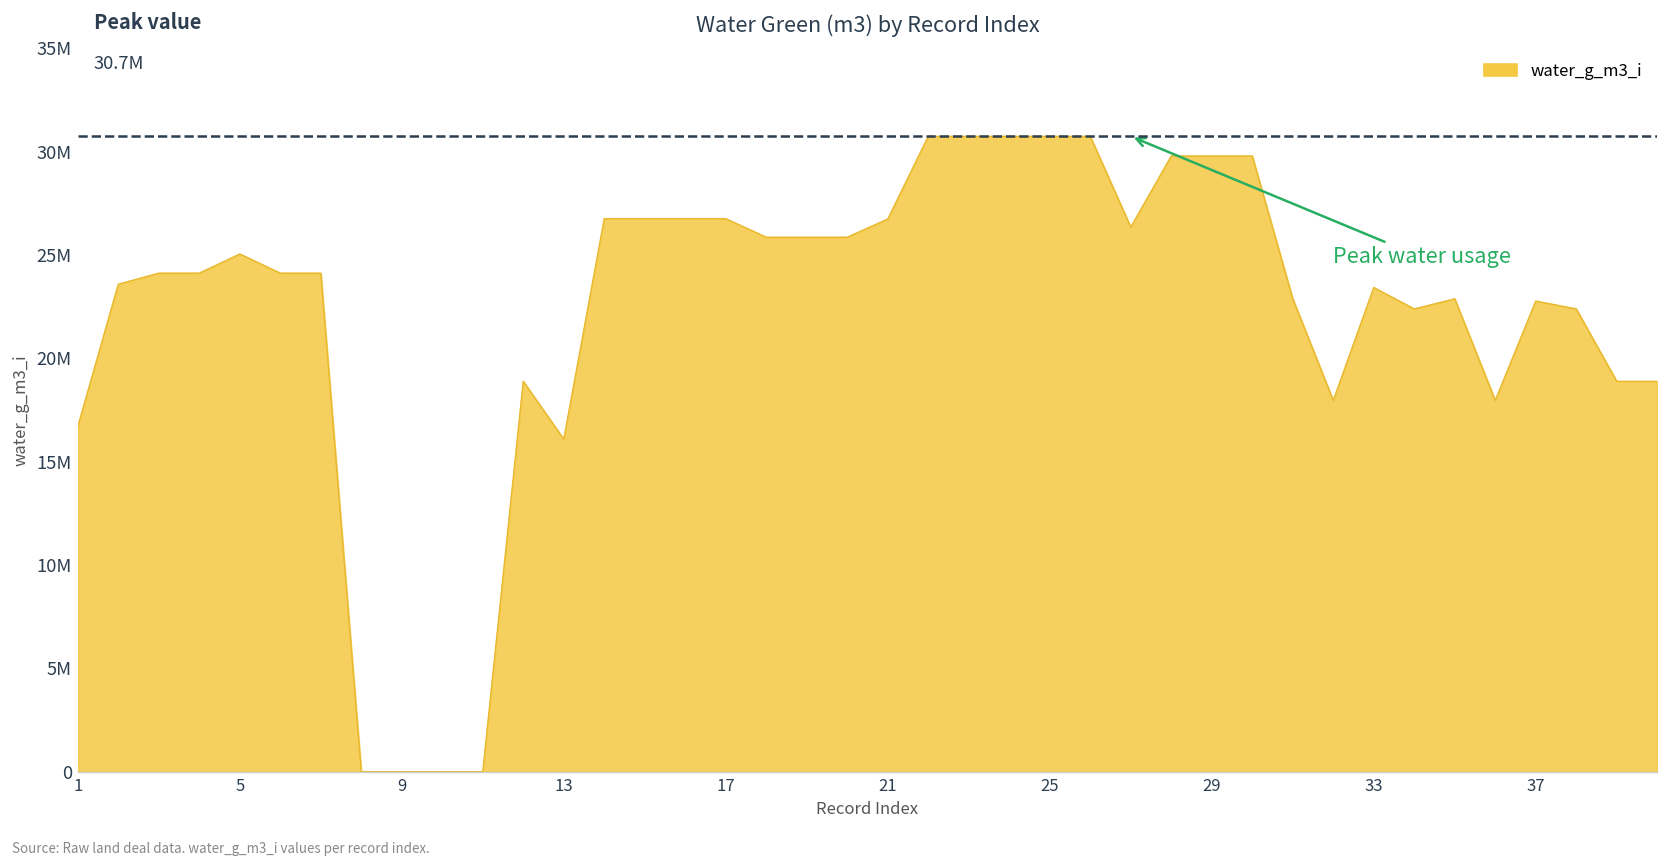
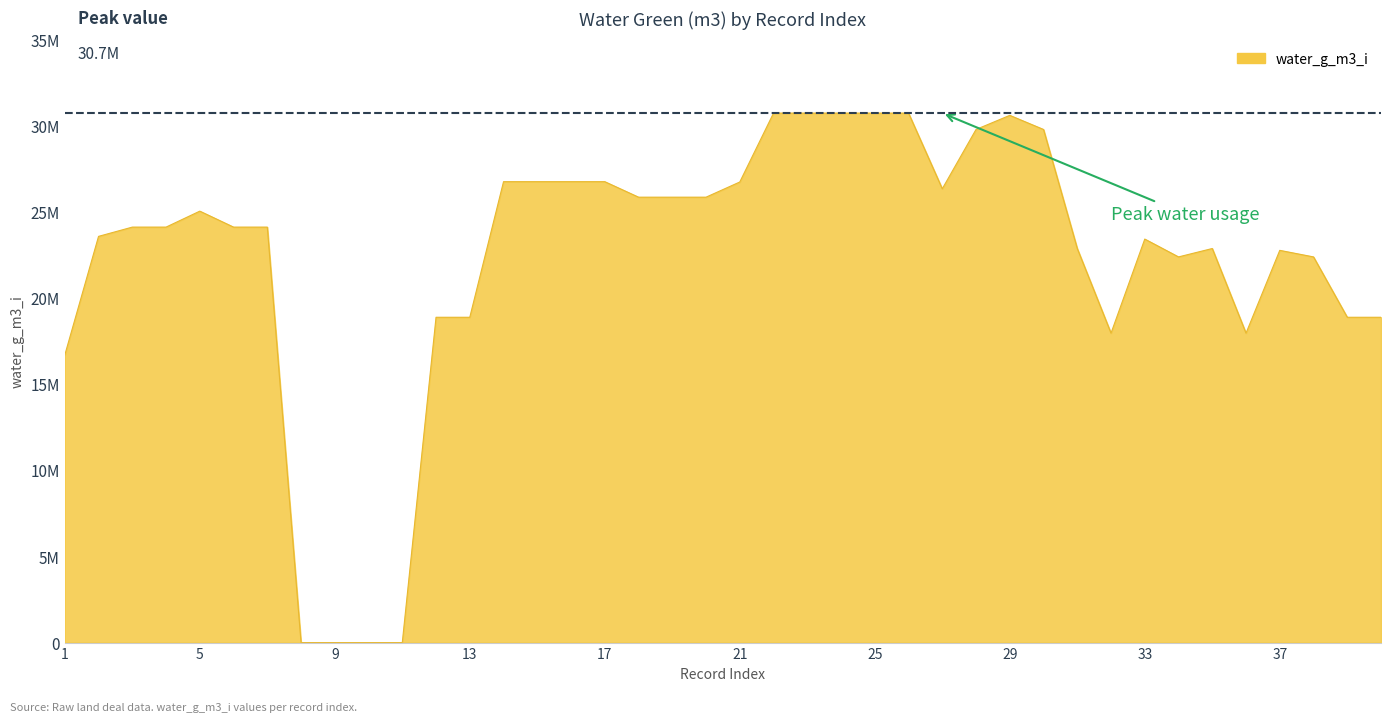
  {
    "1": 16700000,
    "5": 25000000,
    "9": 0,
-   "13": 16100000,
+   "13": 18900000,
    "17": 26800000,
    "21": 26700000,
    "25": 30700000,
-   "29": 29800000,
+   "29": 30600000,
    "33": 23400000,
    "37": 22800000
  }
